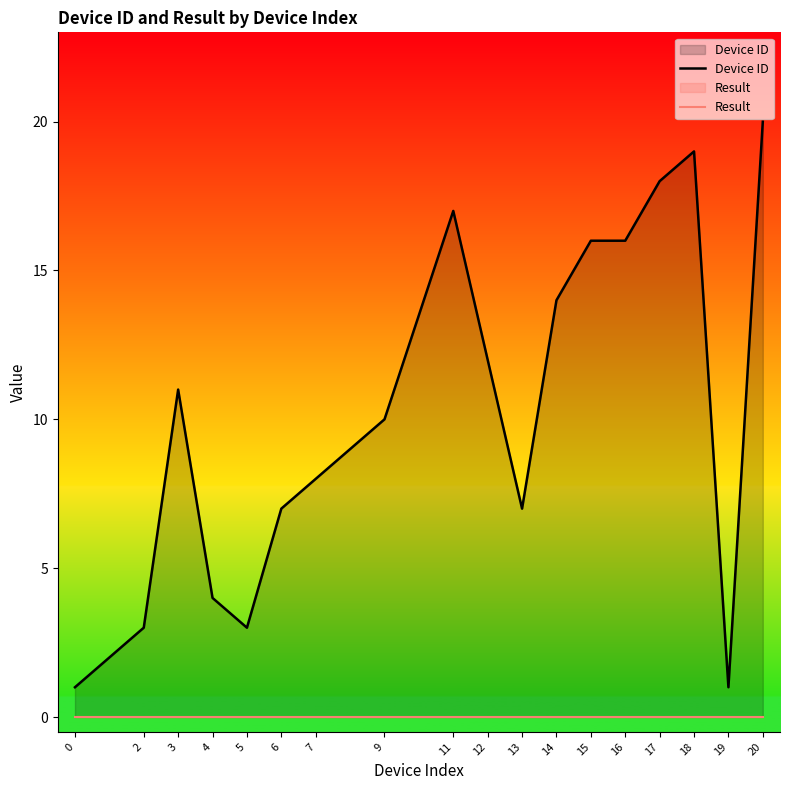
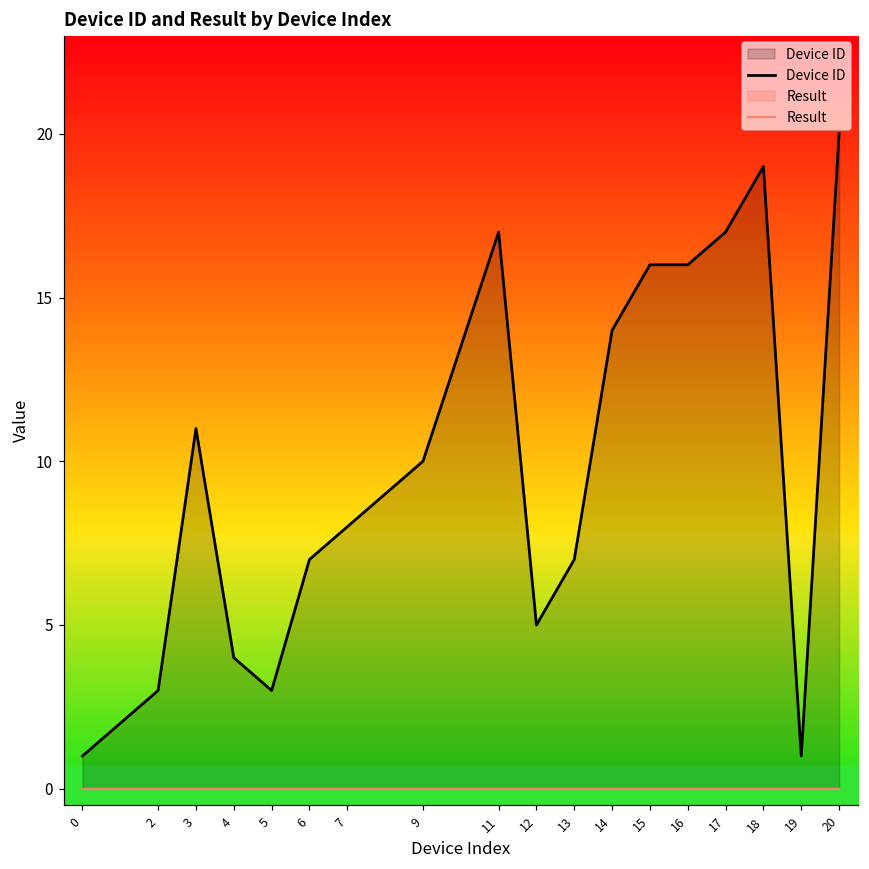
  {
    "Device ID": {
      "0": 1,
      "2": 3,
      "3": 11,
      "4": 4,
      "5": 3,
      "6": 7,
      "7": 8,
      "9": 10,
      "11": 17,
-     "12": 12,
+     "12": 5,
      "13": 7,
      "14": 14,
      "15": 16,
      "16": 16,
-     "17": 18,
+     "17": 17,
      "18": 19,
      "19": 1,
      "20": 20
    },
    "Result": {
      "0": 0,
      "2": 0,
      "3": 0,
      "4": 0,
      "5": 0,
      "6": 0,
      "7": 0,
      "9": 0,
      "11": 0,
      "12": 0,
      "13": 0,
      "14": 0,
      "15": 0,
      "16": 0,
      "17": 0,
      "18": 0,
      "19": 0,
      "20": 0
    }
  }
